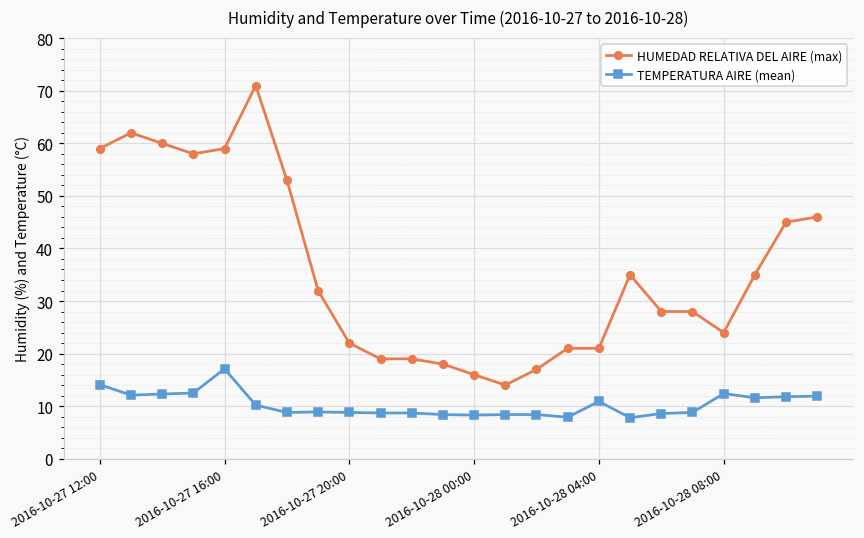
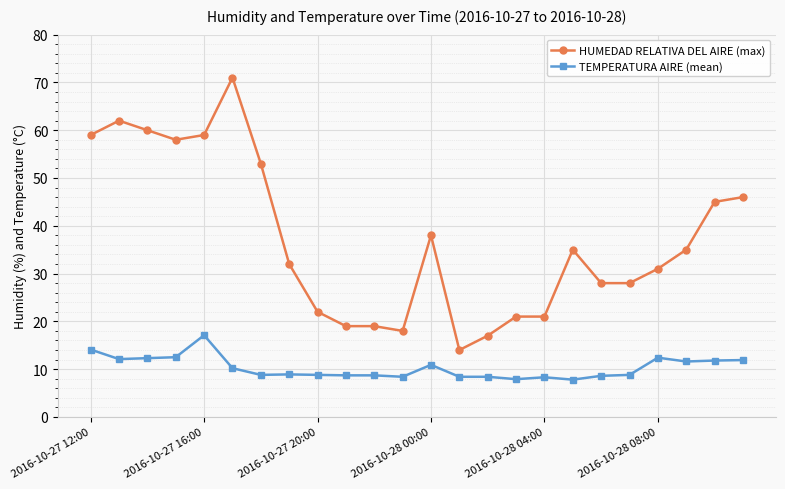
  {
    "HUMEDAD RELATIVA DEL AIRE (max)": {
      "2016-10-27 12:00": 59,
      "2016-10-27 16:00": 59,
      "2016-10-27 20:00": 22,
-     "2016-10-28 00:00": 16,
+     "2016-10-28 00:00": 38,
      "2016-10-28 04:00": 21,
-     "2016-10-28 08:00": 24
+     "2016-10-28 08:00": 31
    },
    "TEMPERATURA AIRE (mean)": {
      "2016-10-27 12:00": 14,
      "2016-10-27 16:00": 17,
      "2016-10-27 20:00": 9,
-     "2016-10-28 00:00": 8,
-     "2016-10-28 04:00": 11,
+     "2016-10-28 00:00": 11,
+     "2016-10-28 04:00": 8,
      "2016-10-28 08:00": 12
    }
  }
